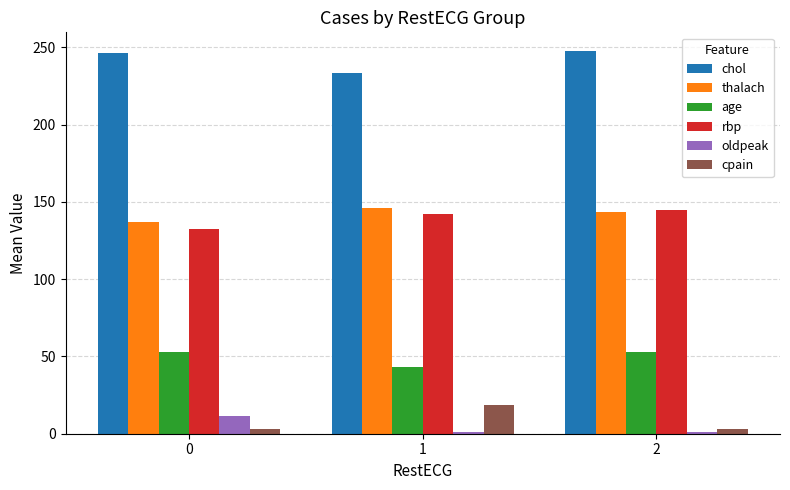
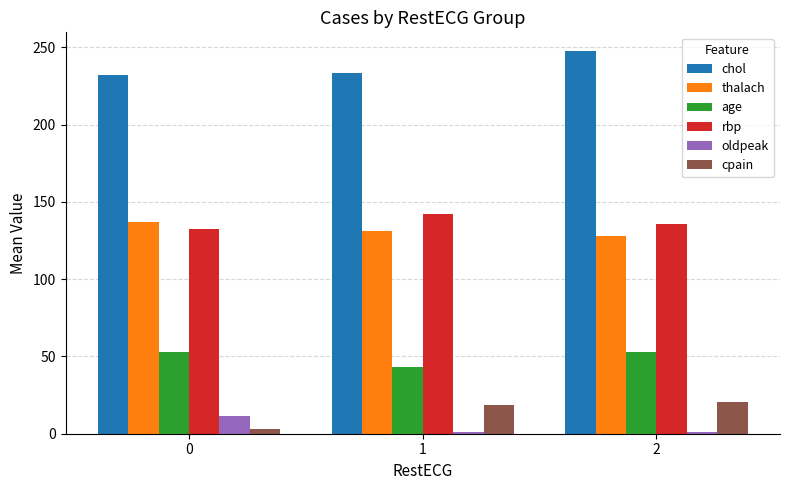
  {
    "chol": {
-     "0": 246,
+     "0": 232,
      "1": 233,
      "2": 247
    },
    "thalach": {
      "0": 137,
-     "1": 146,
-     "2": 144
+     "1": 131,
+     "2": 128
    },
    "age": {
      "0": 53,
      "1": 43,
      "2": 53
    },
    "rbp": {
      "0": 132,
      "1": 142,
-     "2": 145
+     "2": 136
    },
    "oldpeak": {
      "0": 11
    },
    "cpain": {
      "0": 3,
      "1": 19,
-     "2": 3
+     "2": 21
    }
  }
